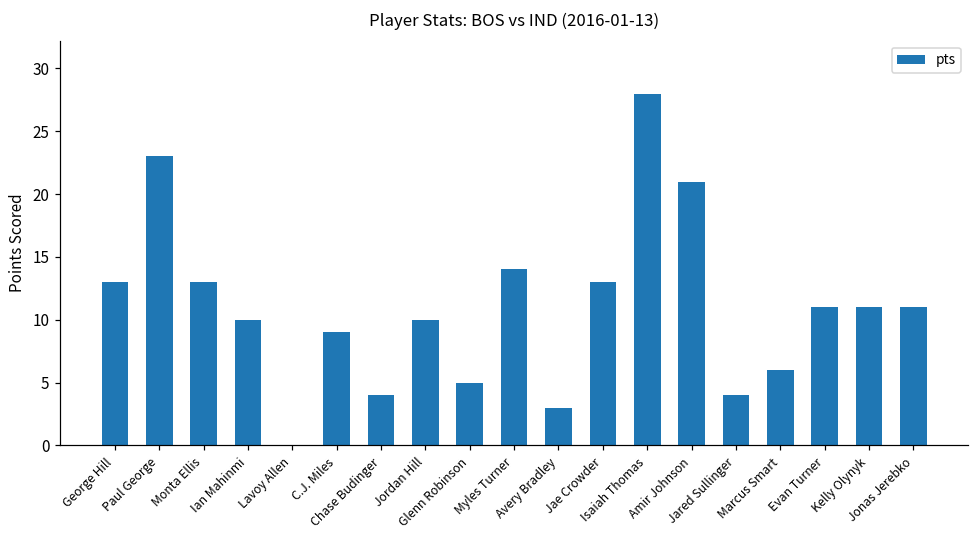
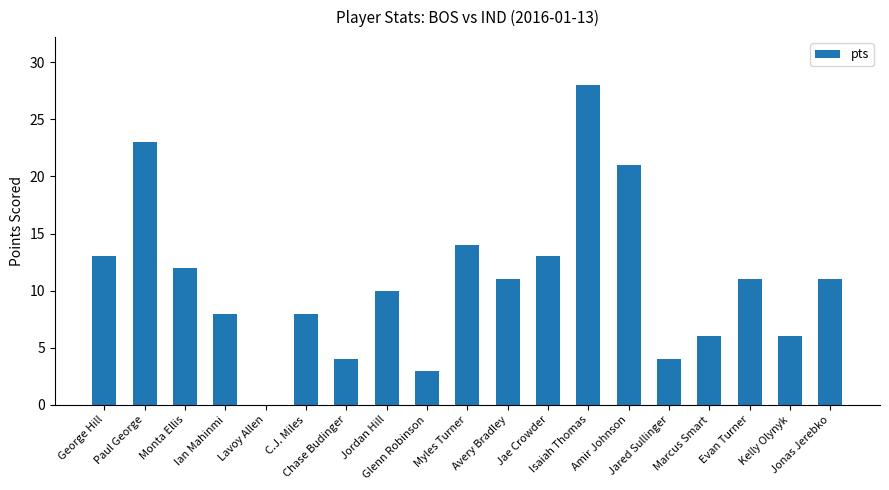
  {
    "George Hill": 13,
    "Paul George": 23,
-   "Monta Ellis": 13,
-   "Ian Mahinmi": 10,
+   "Monta Ellis": 12,
+   "Ian Mahinmi": 8,
    "Lavoy Allen": 0,
-   "C.J. Miles": 9,
+   "C.J. Miles": 8,
    "Chase Budinger": 4,
    "Jordan Hill": 10,
-   "Glenn Robinson": 5,
+   "Glenn Robinson": 3,
    "Myles Turner": 14,
-   "Avery Bradley": 3,
+   "Avery Bradley": 11,
    "Jae Crowder": 13,
    "Isaiah Thomas": 28,
    "Amir Johnson": 21,
    "Jared Sullinger": 4,
    "Marcus Smart": 6,
    "Evan Turner": 11,
-   "Kelly Olynyk": 11,
+   "Kelly Olynyk": 6,
    "Jonas Jerebko": 11
  }
